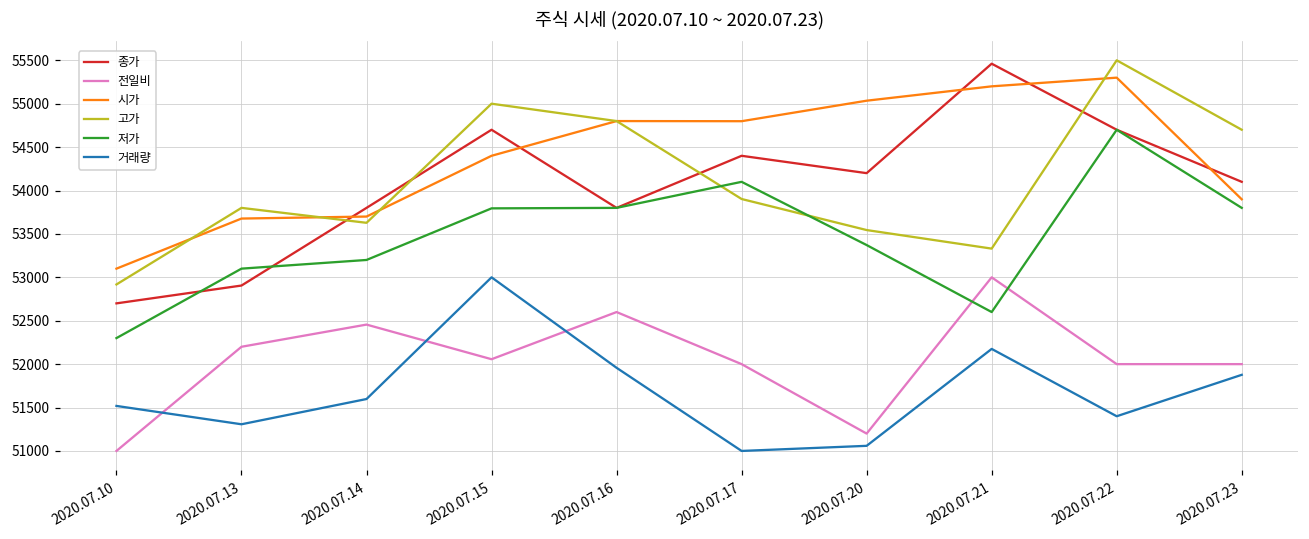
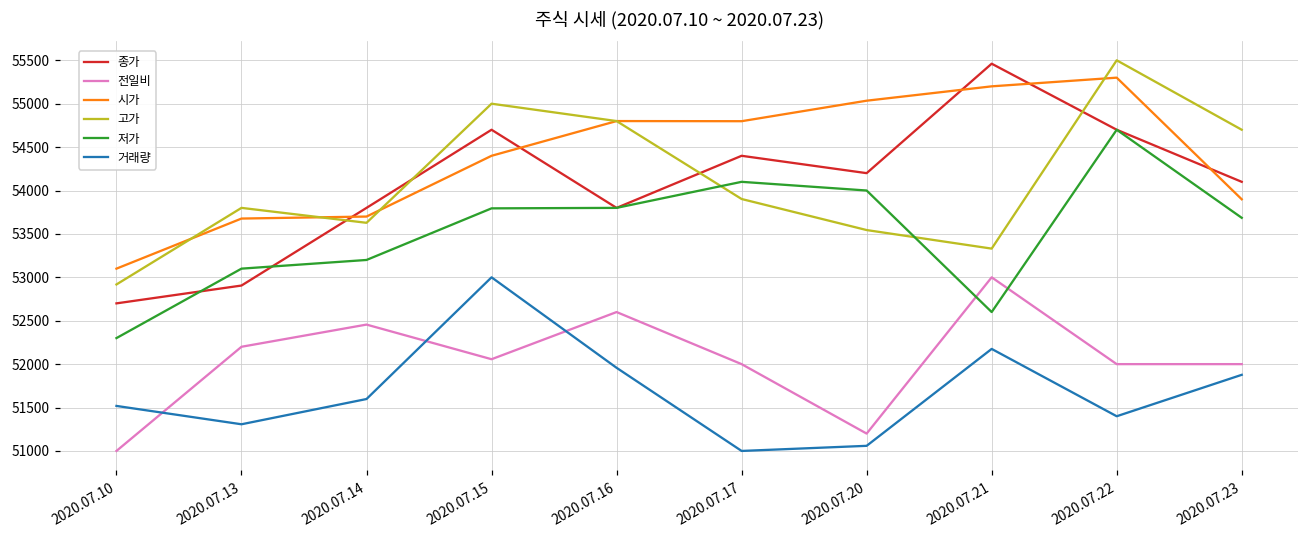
  {
    "종가": {
      "2020.07.10": 52700,
      "2020.07.13": 52900,
      "2020.07.14": 53800,
      "2020.07.15": 54700,
      "2020.07.17": 54400,
      "2020.07.20": 54200,
      "2020.07.21": 55500,
      "2020.07.23": 54100
    },
    "전일비": {
      "2020.07.10": 51000,
      "2020.07.13": 52200,
      "2020.07.14": 52500,
      "2020.07.15": 52100,
      "2020.07.16": 52600,
      "2020.07.17": 52000,
      "2020.07.20": 51200,
      "2020.07.21": 53000,
      "2020.07.22": 52000,
      "2020.07.23": 52000
    },
    "시가": {
      "2020.07.10": 53100,
      "2020.07.13": 53700,
      "2020.07.14": 53700,
      "2020.07.15": 54400,
      "2020.07.17": 54800,
      "2020.07.20": 55000,
      "2020.07.21": 55200,
      "2020.07.22": 55300,
      "2020.07.23": 53900
    },
    "고가": {
      "2020.07.10": 52900,
      "2020.07.13": 53800,
      "2020.07.14": 53600,
      "2020.07.15": 55000,
      "2020.07.17": 53900,
      "2020.07.20": 53500,
      "2020.07.21": 53300,
      "2020.07.22": 55500,
      "2020.07.23": 54700
    },
    "저가": {
      "2020.07.10": 52300,
      "2020.07.13": 53100,
      "2020.07.14": 53200,
      "2020.07.15": 53800,
      "2020.07.17": 54100,
-     "2020.07.20": 53400,
+     "2020.07.20": 54000,
      "2020.07.21": 52600,
-     "2020.07.23": 53800
+     "2020.07.23": 53700
    },
    "거래량": {
      "2020.07.10": 51500,
      "2020.07.13": 51300,
      "2020.07.14": 51600,
      "2020.07.15": 53000,
      "2020.07.16": 52000,
      "2020.07.17": 51000,
      "2020.07.20": 51100,
      "2020.07.21": 52200,
      "2020.07.22": 51400,
      "2020.07.23": 51900
    }
  }
